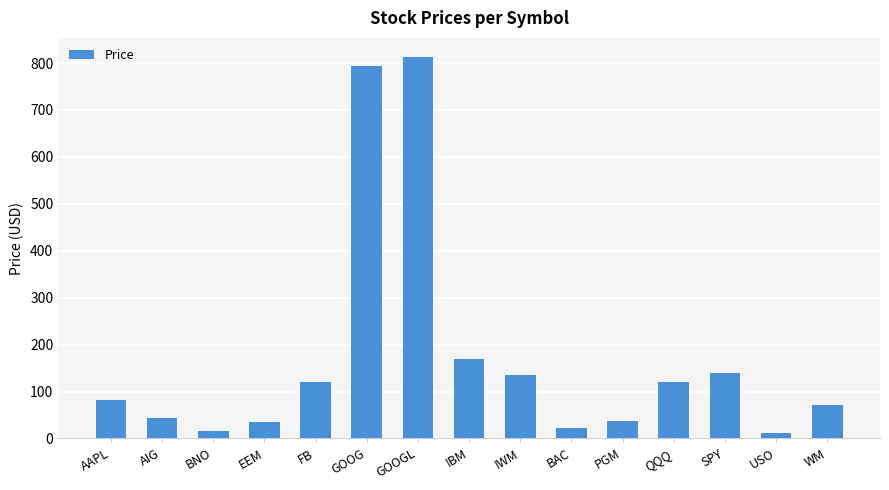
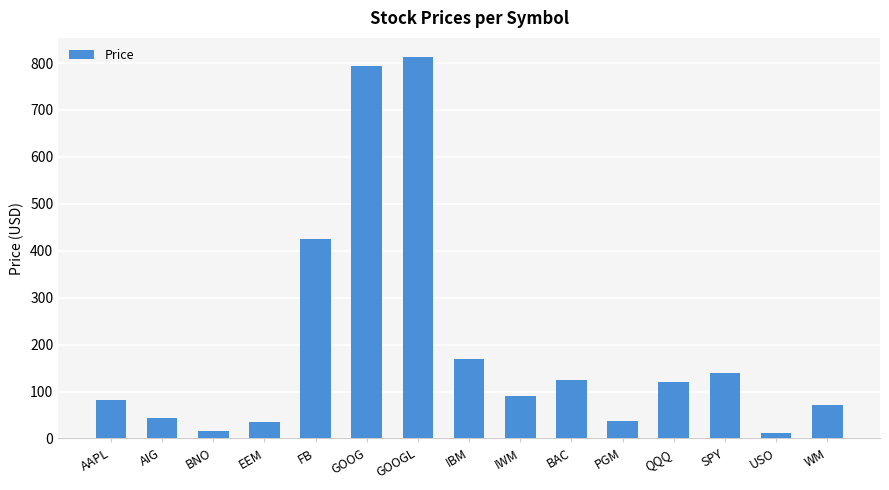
  {
    "AAPL": 80,
    "AIG": 40,
    "BNO": 20,
    "EEM": 40,
-   "FB": 120,
+   "FB": 420,
    "GOOG": 790,
    "GOOGL": 810,
    "IBM": 170,
-   "IWM": 140,
-   "BAC": 20,
+   "IWM": 90,
+   "BAC": 130,
    "PGM": 40,
    "QQQ": 120,
    "SPY": 140,
    "USO": 10,
    "WM": 70
  }
